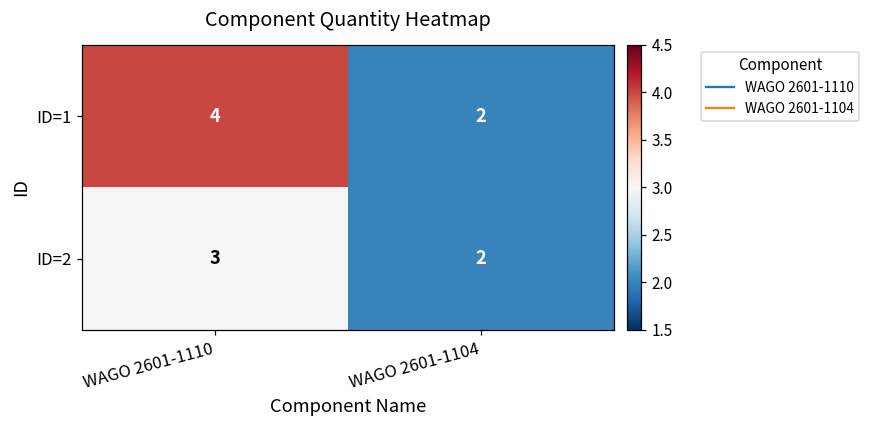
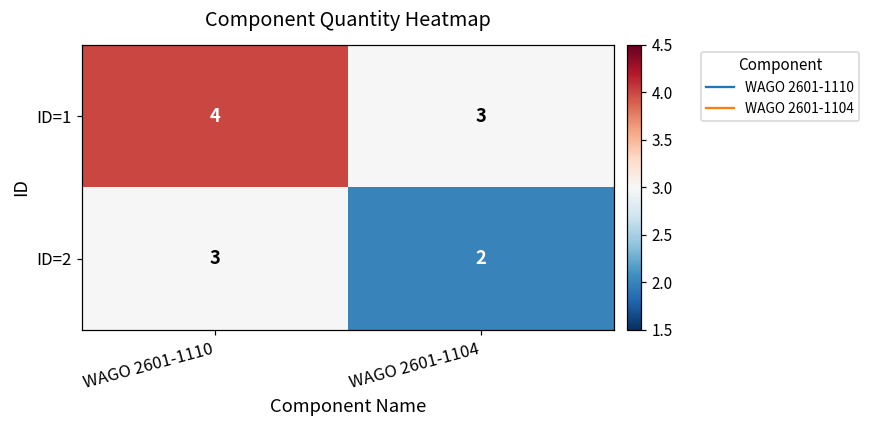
  {
    "ID=1": {
      "WAGO 2601-1110": 4,
-     "WAGO 2601-1104": 2
+     "WAGO 2601-1104": 3
    },
    "ID=2": {
      "WAGO 2601-1110": 3,
      "WAGO 2601-1104": 2
    }
  }
